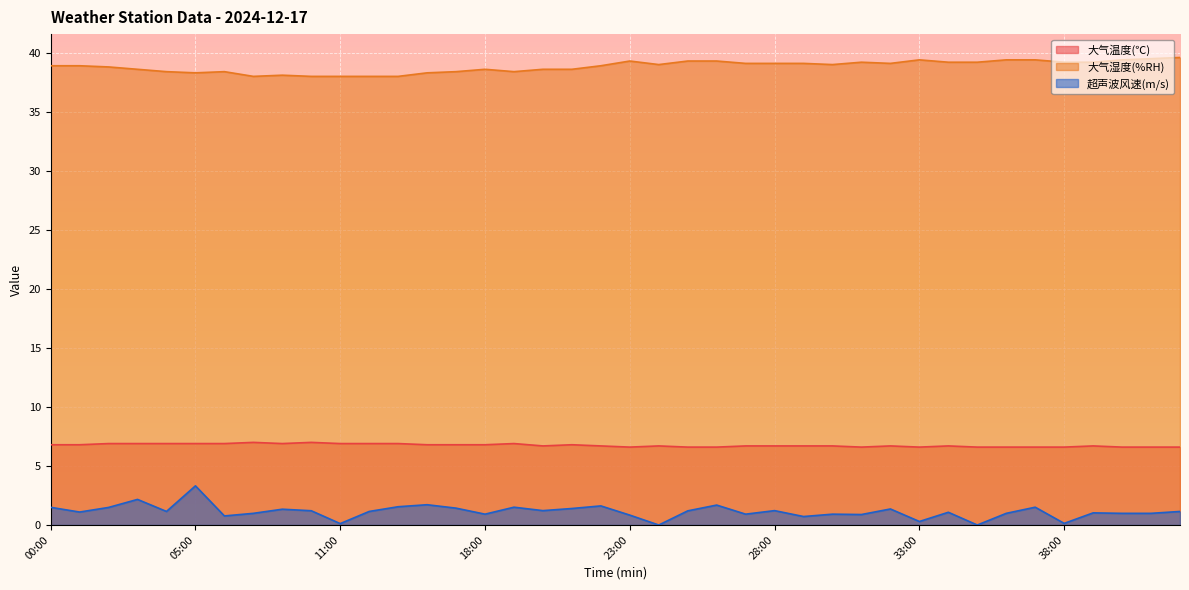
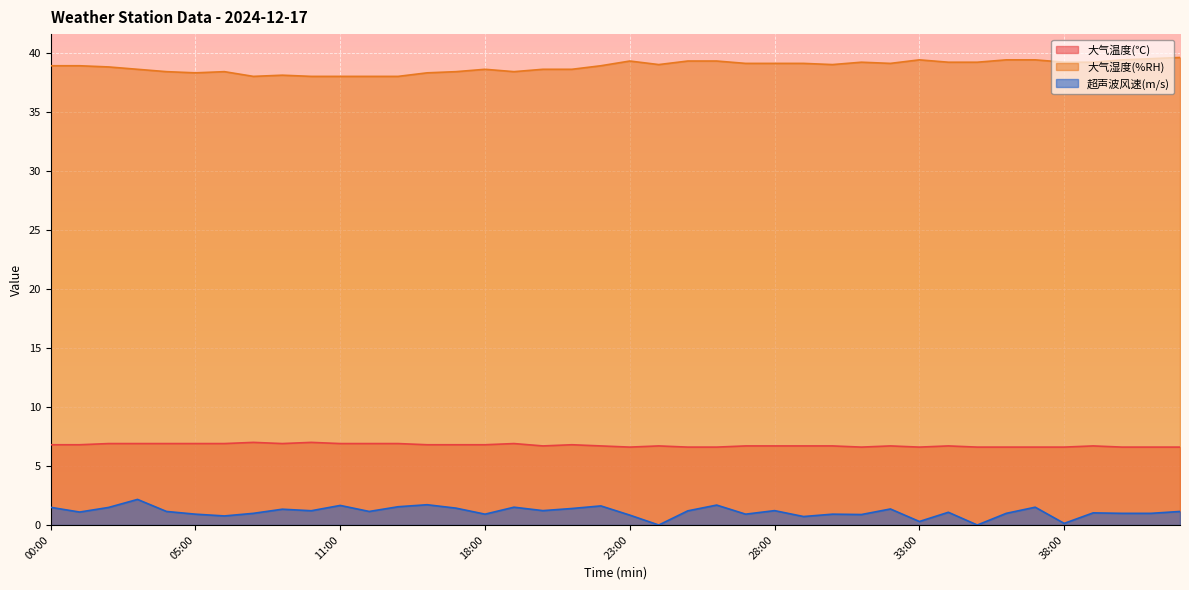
  {
    "超声波风速(m/s)": {
      "00:00": 1.5,
-     "05:00": 3.3,
-     "11:00": 0.1,
+     "05:00": 0.9,
+     "11:00": 1.7,
      "18:00": 0.9,
      "23:00": 0.8,
      "28:00": 1.2,
      "33:00": 0.3,
      "38:00": 0.1
    }
  }
